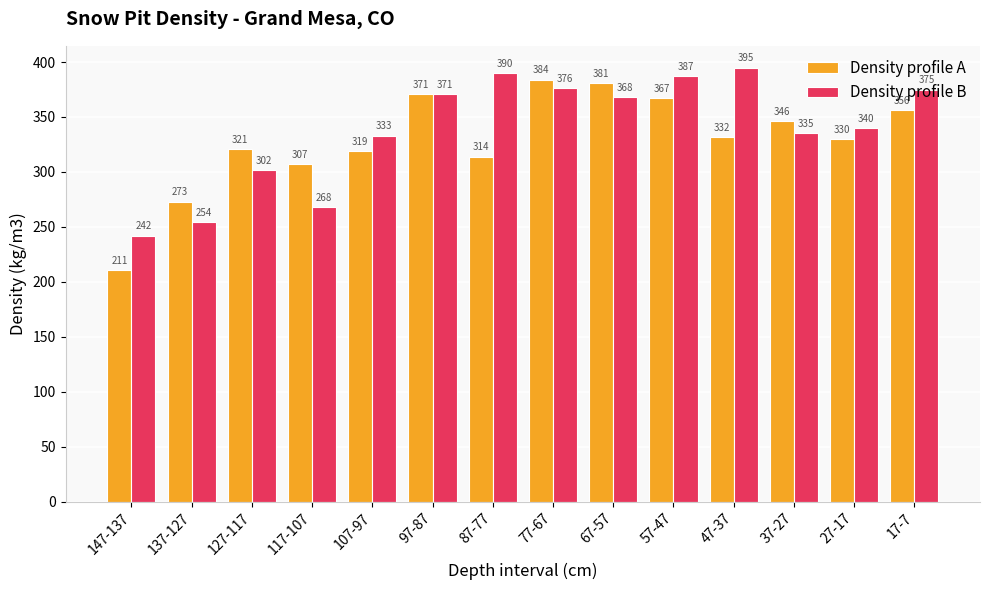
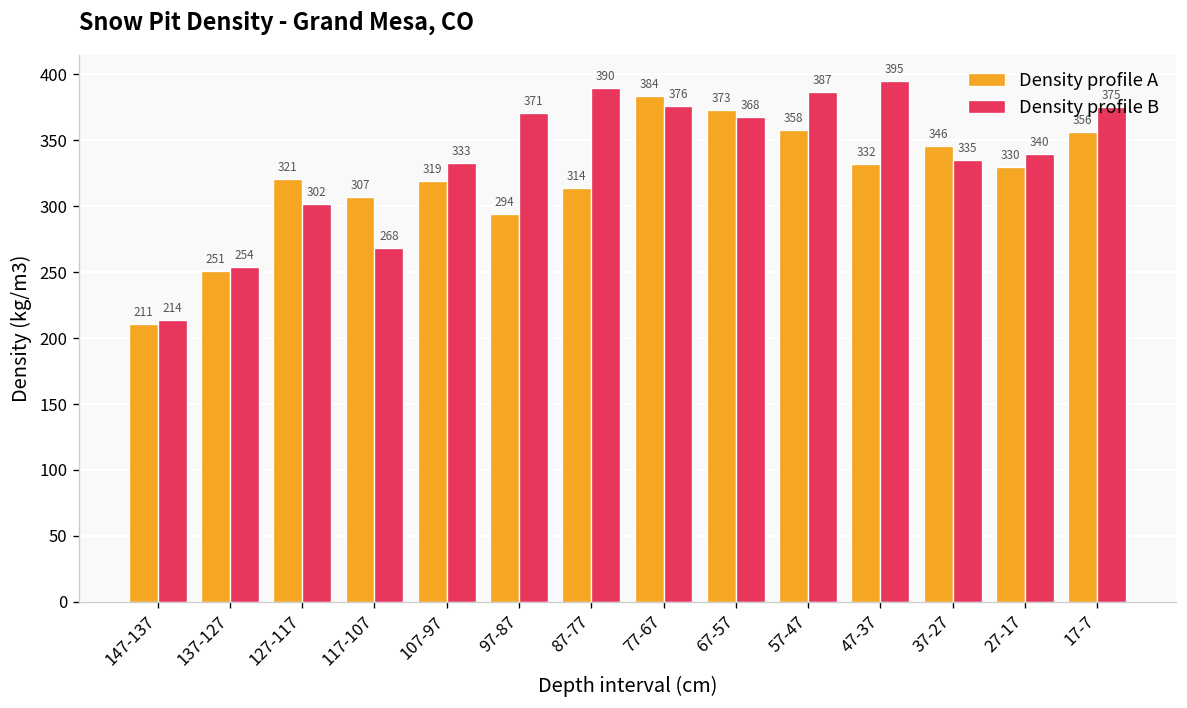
  {
    "Density profile A": {
      "147-137": 211,
-     "137-127": 273,
+     "137-127": 251,
      "127-117": 321,
      "117-107": 307,
      "107-97": 319,
-     "97-87": 371,
+     "97-87": 294,
      "87-77": 314,
      "77-67": 384,
-     "67-57": 381,
-     "57-47": 367,
+     "67-57": 373,
+     "57-47": 358,
      "47-37": 332,
      "37-27": 346,
      "27-17": 330,
      "17-7": 356
    },
    "Density profile B": {
-     "147-137": 242,
+     "147-137": 214,
      "137-127": 254,
      "127-117": 302,
      "117-107": 268,
      "107-97": 333,
      "97-87": 371,
      "87-77": 390,
      "77-67": 376,
      "67-57": 368,
      "57-47": 387,
      "47-37": 395,
      "37-27": 335,
      "27-17": 340,
      "17-7": 375
    }
  }
